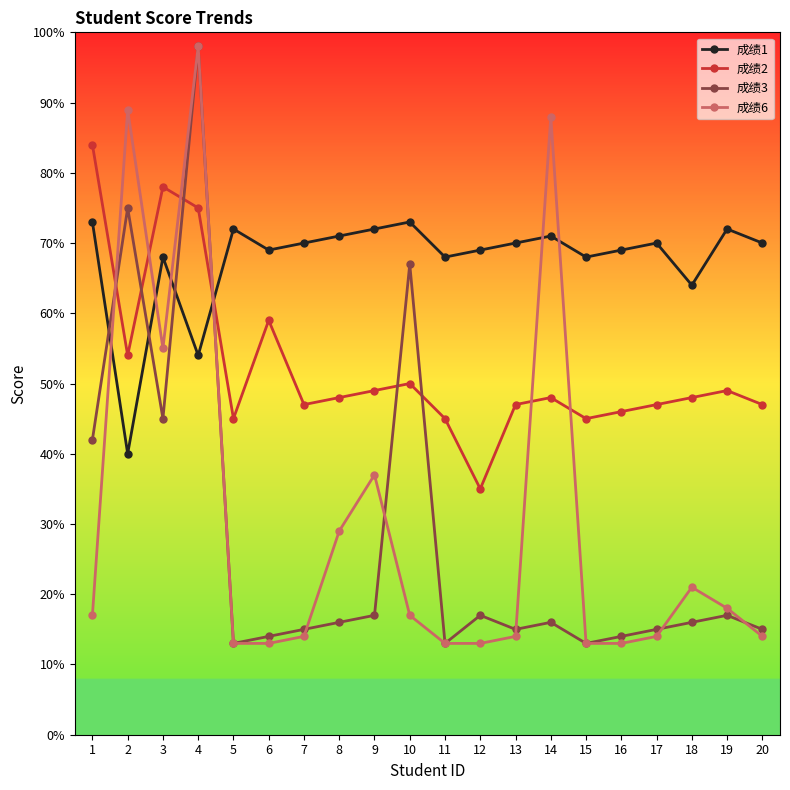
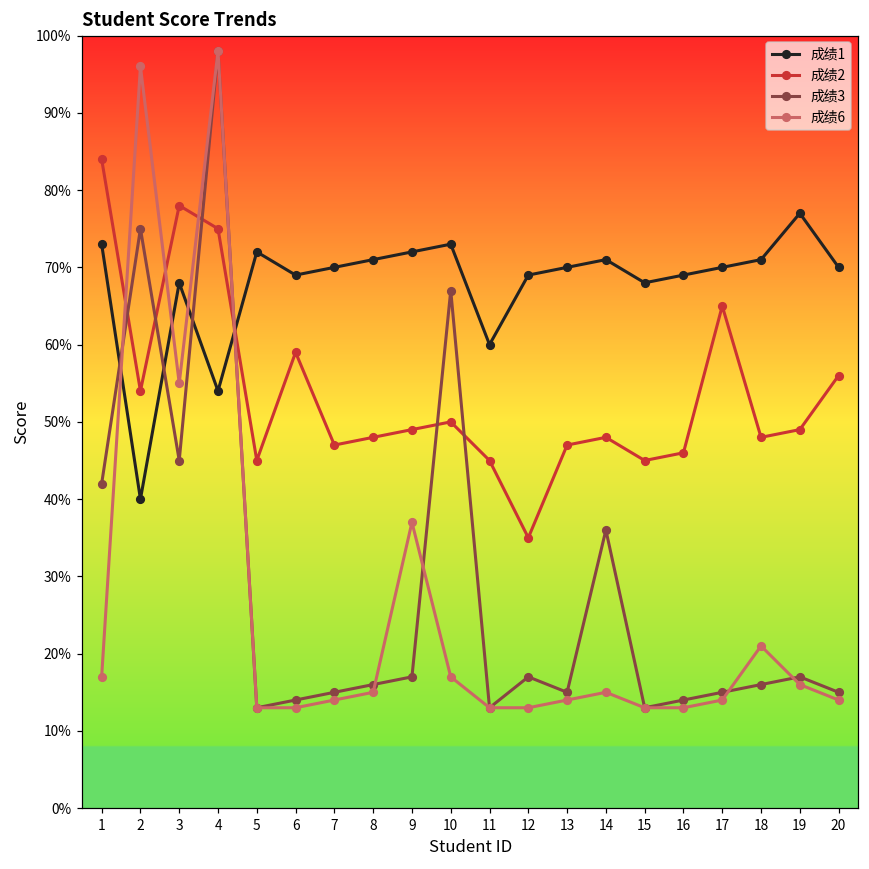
  {
    "成绩1": {
      "1": "73%",
      "2": "40%",
      "3": "68%",
      "4": "54%",
      "5": "72%",
      "6": "69%",
      "7": "70%",
      "8": "71%",
      "9": "72%",
      "10": "73%",
-     "11": "68%",
+     "11": "60%",
      "12": "69%",
      "13": "70%",
      "14": "71%",
      "15": "68%",
      "16": "69%",
      "17": "70%",
-     "18": "64%",
-     "19": "72%",
+     "18": "71%",
+     "19": "77%",
      "20": "70%"
    },
    "成绩2": {
      "1": "84%",
      "2": "54%",
      "3": "78%",
      "4": "75%",
      "5": "45%",
      "6": "59%",
      "7": "47%",
      "8": "48%",
      "9": "49%",
      "10": "50%",
      "11": "45%",
      "12": "35%",
      "13": "47%",
      "14": "48%",
      "15": "45%",
      "16": "46%",
-     "17": "47%",
+     "17": "65%",
      "18": "48%",
      "19": "49%",
-     "20": "47%"
+     "20": "56%"
    },
    "成绩3": {
      "1": "42%",
      "2": "75%",
      "3": "45%",
      "6": "14%",
      "7": "15%",
      "8": "16%",
      "9": "17%",
      "10": "67%",
      "12": "17%",
      "13": "15%",
-     "14": "16%",
+     "14": "36%",
      "16": "14%",
      "17": "15%",
      "18": "16%",
      "19": "17%",
      "20": "15%"
    },
    "成绩6": {
      "1": "17%",
-     "2": "89%",
+     "2": "96%",
      "3": "55%",
      "6": "13%",
      "7": "14%",
-     "8": "29%",
+     "8": "15%",
      "9": "37%",
      "10": "17%",
      "12": "13%",
      "13": "14%",
-     "14": "88%",
+     "14": "15%",
      "16": "13%",
      "17": "14%",
      "18": "21%",
-     "19": "18%",
+     "19": "16%",
      "20": "14%"
    }
  }
